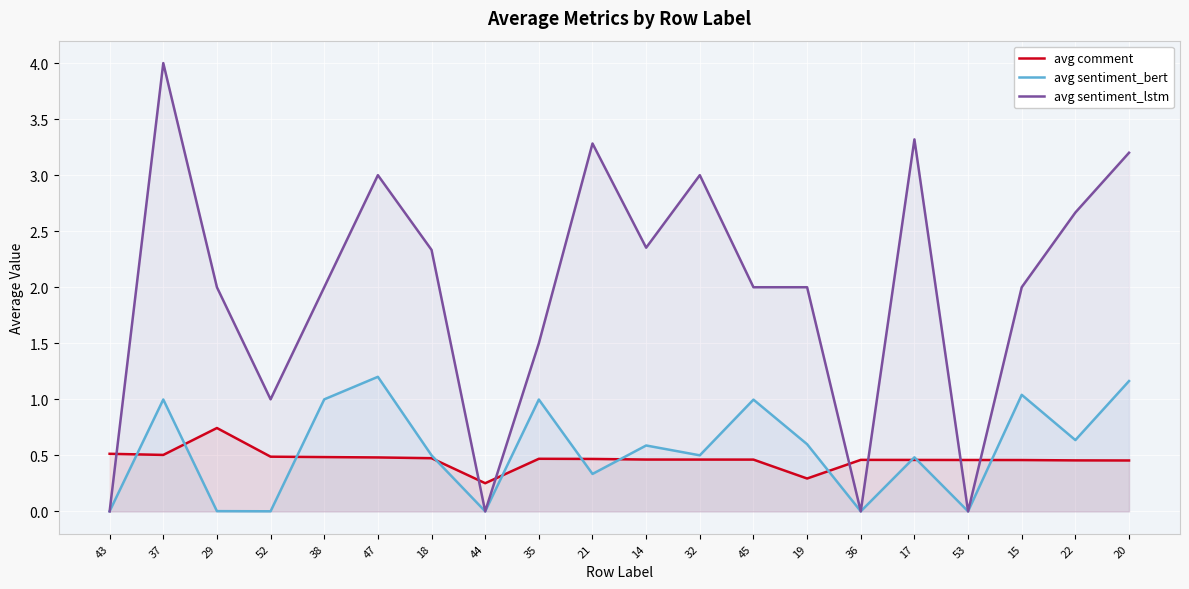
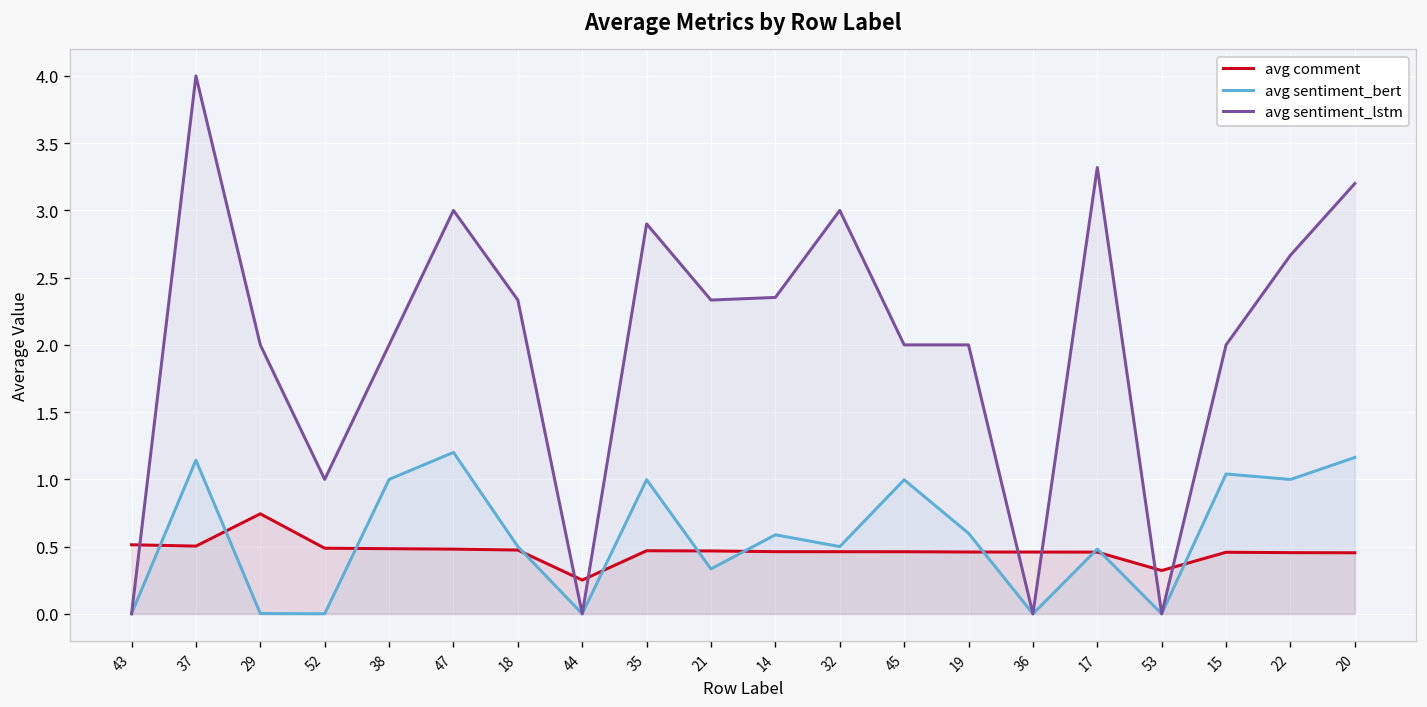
  {
    "avg comment": {
      "43": 0.51,
      "37": 0.50,
      "29": 0.74,
      "52": 0.49,
      "38": 0.48,
      "47": 0.48,
      "18": 0.47,
      "44": 0.25,
      "35": 0.47,
      "21": 0.47,
      "14": 0.46,
      "32": 0.46,
      "45": 0.46,
-     "19": 0.29,
+     "19": 0.46,
      "36": 0.46,
      "17": 0.46,
-     "53": 0.46,
+     "53": 0.32,
      "15": 0.46,
      "22": 0.46,
      "20": 0.45
    },
    "avg sentiment_bert": {
-     "37": 1.00,
+     "37": 1.14,
      "29": 0.00,
      "52": 0.00,
      "38": 1.00,
      "47": 1.20,
      "18": 0.50,
      "35": 1.00,
      "21": 0.33,
      "14": 0.59,
      "32": 0.50,
      "45": 1.00,
      "19": 0.60,
      "17": 0.48,
      "15": 1.04,
-     "22": 0.64,
+     "22": 1.00,
      "20": 1.16
    },
    "avg sentiment_lstm": {
      "37": 4.00,
      "29": 2.00,
      "52": 1.00,
      "38": 2.00,
      "47": 3.00,
      "18": 2.33,
-     "35": 1.5,
-     "21": 3.28,
+     "35": 2.9,
+     "21": 2.33,
      "14": 2.35,
      "32": 3.00,
      "45": 2.00,
      "19": 2.00,
      "17": 3.32,
      "15": 2.00,
      "22": 2.67,
      "20": 3.20
    }
  }
